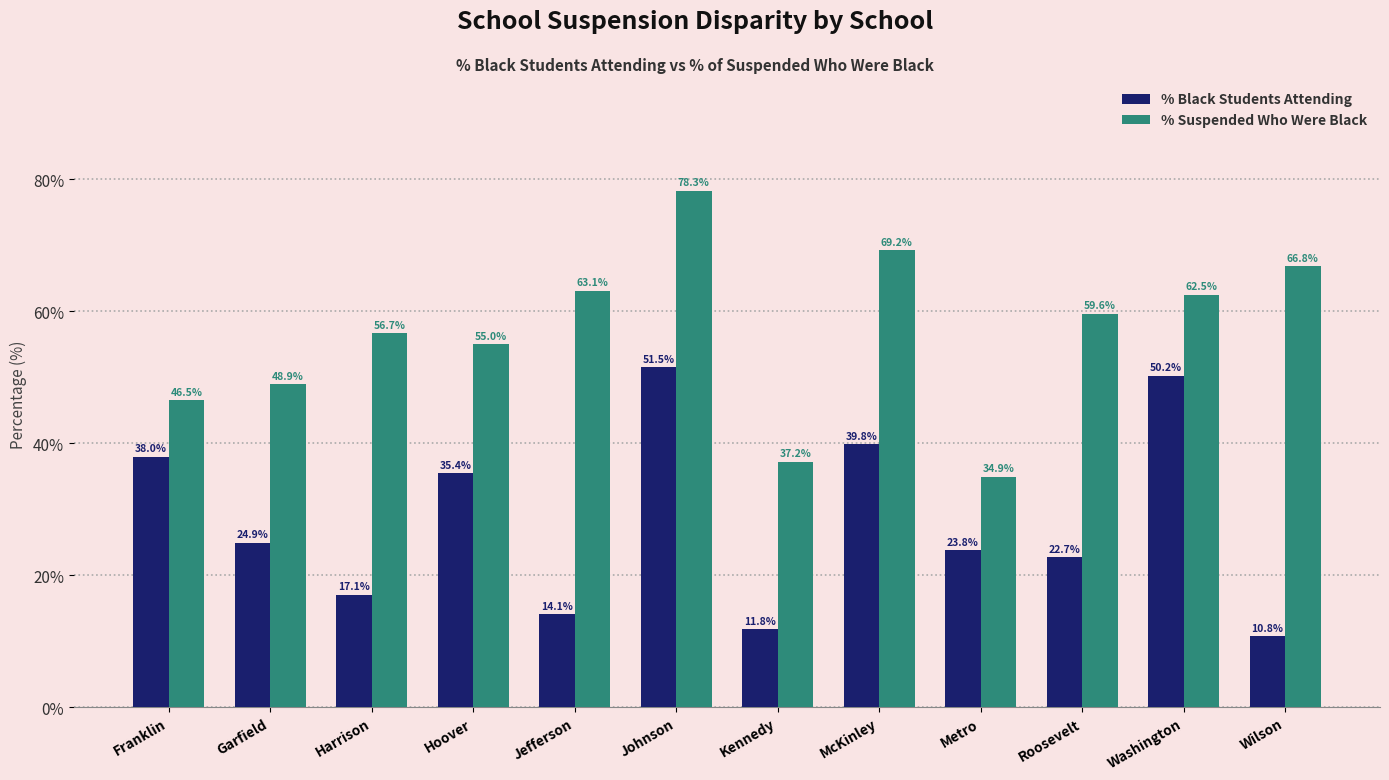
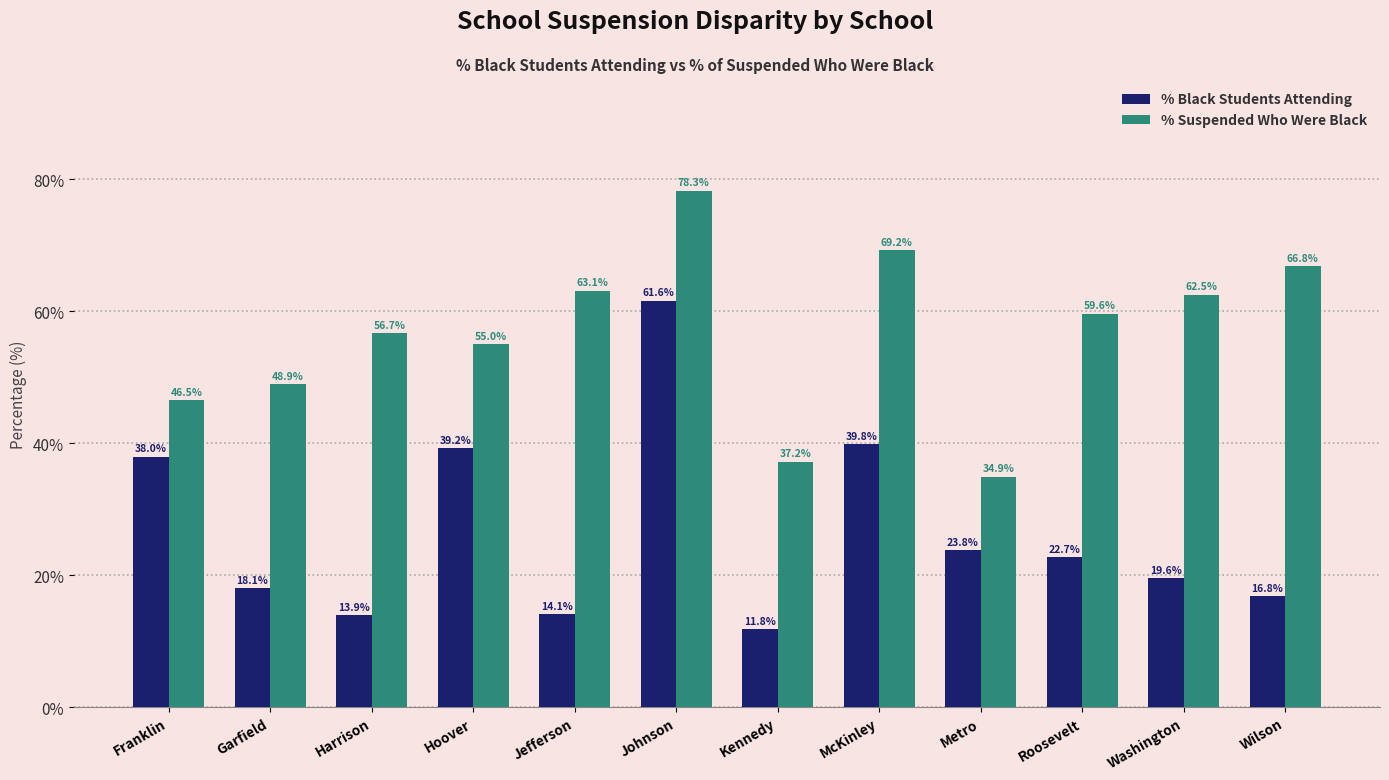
  {
    "% Black Students Attending": {
      "Franklin": "38.0%",
-     "Garfield": "24.9%",
-     "Harrison": "17.1%",
-     "Hoover": "35.4%",
+     "Garfield": "18.1%",
+     "Harrison": "13.9%",
+     "Hoover": "39.2%",
      "Jefferson": "14.1%",
-     "Johnson": "51.5%",
+     "Johnson": "61.6%",
      "Kennedy": "11.8%",
      "McKinley": "39.8%",
      "Metro": "23.8%",
      "Roosevelt": "22.7%",
-     "Washington": "50.2%",
-     "Wilson": "10.8%"
+     "Washington": "19.6%",
+     "Wilson": "16.8%"
    },
    "% Suspended Who Were Black": {
      "Franklin": "46.5%",
      "Garfield": "48.9%",
      "Harrison": "56.7%",
      "Hoover": "55.0%",
      "Jefferson": "63.1%",
      "Johnson": "78.3%",
      "Kennedy": "37.2%",
      "McKinley": "69.2%",
      "Metro": "34.9%",
      "Roosevelt": "59.6%",
      "Washington": "62.5%",
      "Wilson": "66.8%"
    }
  }
